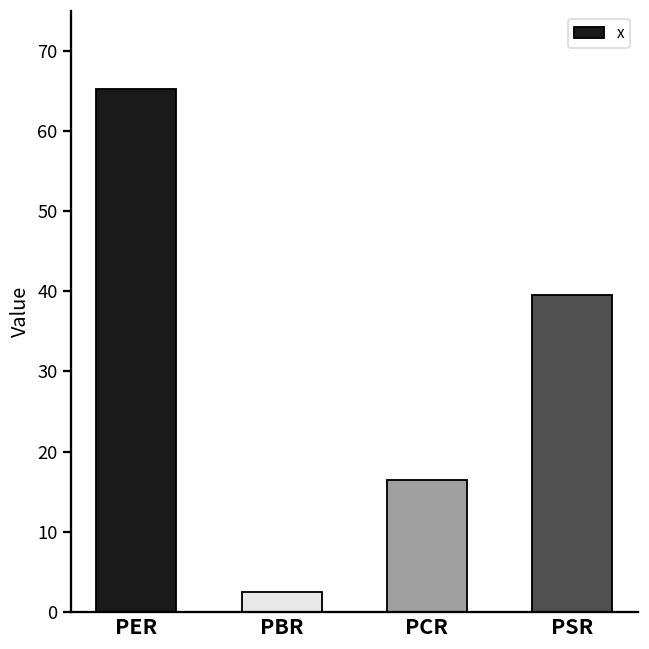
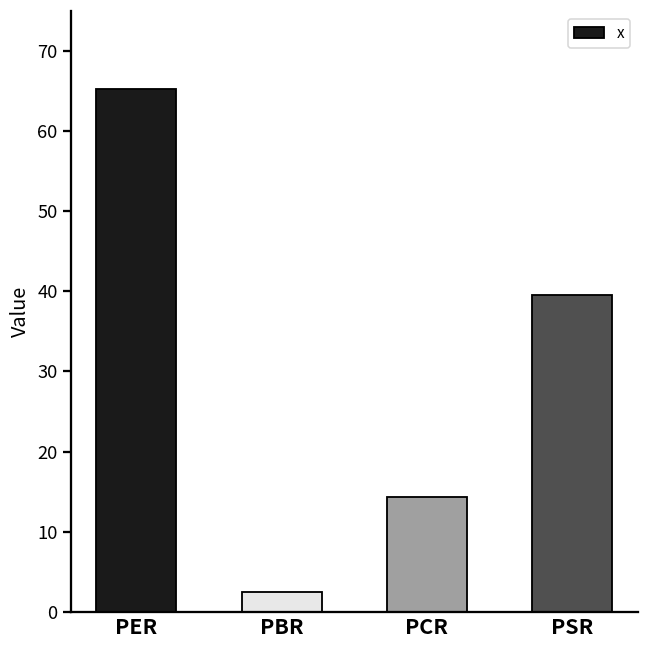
  {
    "PER": 65,
    "PBR": 2,
-   "PCR": 16,
+   "PCR": 14,
    "PSR": 40
  }
